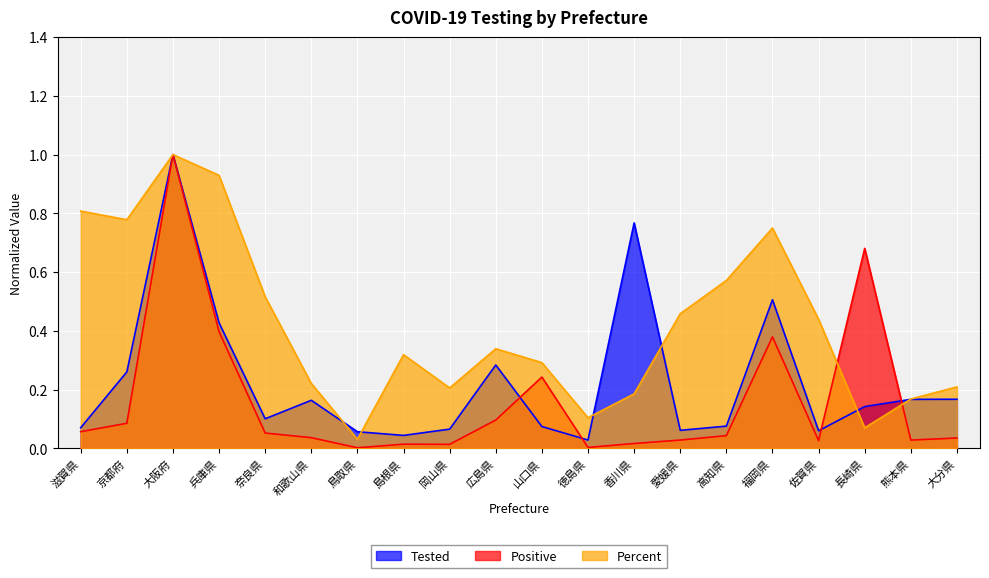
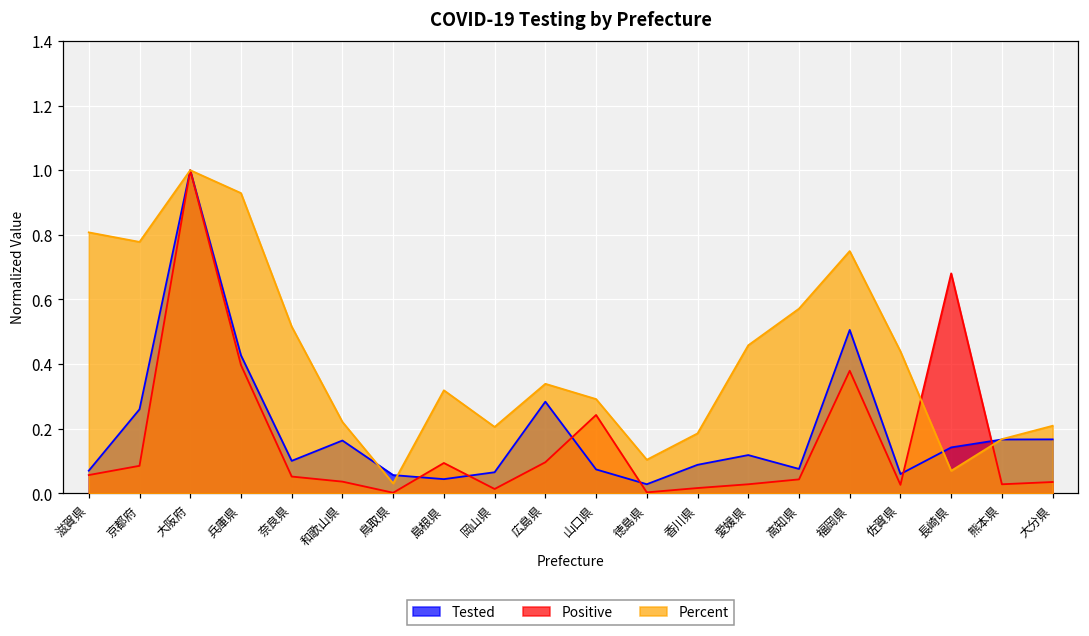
  {
    "Tested": {
      "滋賀県": 0.07,
      "京都府": 0.26,
      "兵庫県": 0.43,
      "奈良県": 0.10,
      "和歌山県": 0.16,
      "鳥取県": 0.06,
      "島根県": 0.04,
      "岡山県": 0.07,
      "広島県": 0.28,
      "山口県": 0.07,
      "徳島県": 0.03,
-     "香川県": 0.77,
-     "愛媛県": 0.06,
+     "香川県": 0.09,
+     "愛媛県": 0.12,
      "高知県": 0.08,
      "福岡県": 0.51,
      "佐賀県": 0.06,
      "長崎県": 0.14,
      "大分県": 0.17
    },
    "Positive": {
      "滋賀県": 0.06,
      "京都府": 0.09,
      "兵庫県": 0.40,
      "奈良県": 0.05,
      "和歌山県": 0.04,
      "鳥取県": 0.00,
-     "島根県": 0.01,
+     "島根県": 0.09,
      "岡山県": 0.01,
      "広島県": 0.10,
      "山口県": 0.24,
      "徳島県": 0.00,
      "香川県": 0.02,
      "愛媛県": 0.03,
      "高知県": 0.04,
      "福岡県": 0.38,
      "佐賀県": 0.03,
      "長崎県": 0.68,
      "熊本県": 0.03,
      "大分県": 0.03
    },
    "Percent": {
      "滋賀県": 0.81,
      "京都府": 0.78,
      "兵庫県": 0.93,
      "奈良県": 0.52,
      "和歌山県": 0.22,
      "鳥取県": 0.03,
      "島根県": 0.32,
      "岡山県": 0.21,
      "広島県": 0.34,
      "山口県": 0.29,
      "徳島県": 0.10,
      "香川県": 0.19,
      "愛媛県": 0.46,
      "高知県": 0.57,
      "福岡県": 0.75,
      "佐賀県": 0.44,
      "長崎県": 0.07,
      "大分県": 0.21
    }
  }
